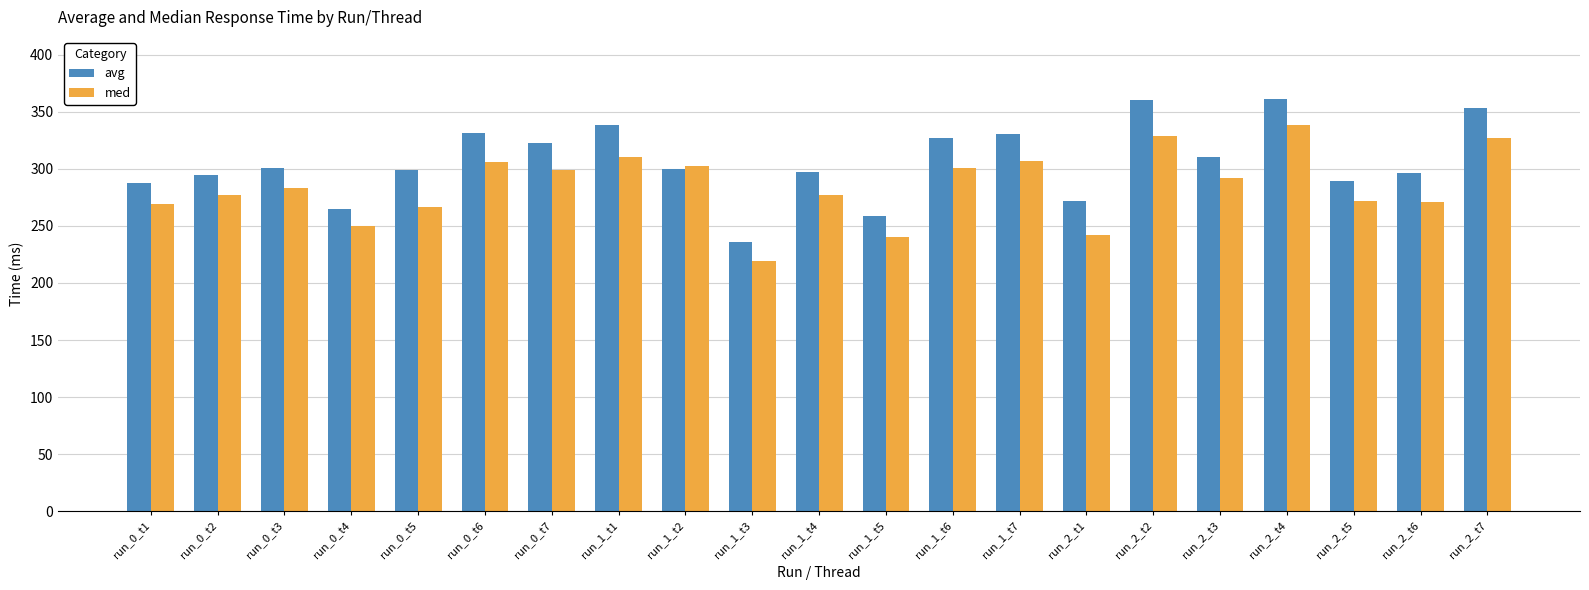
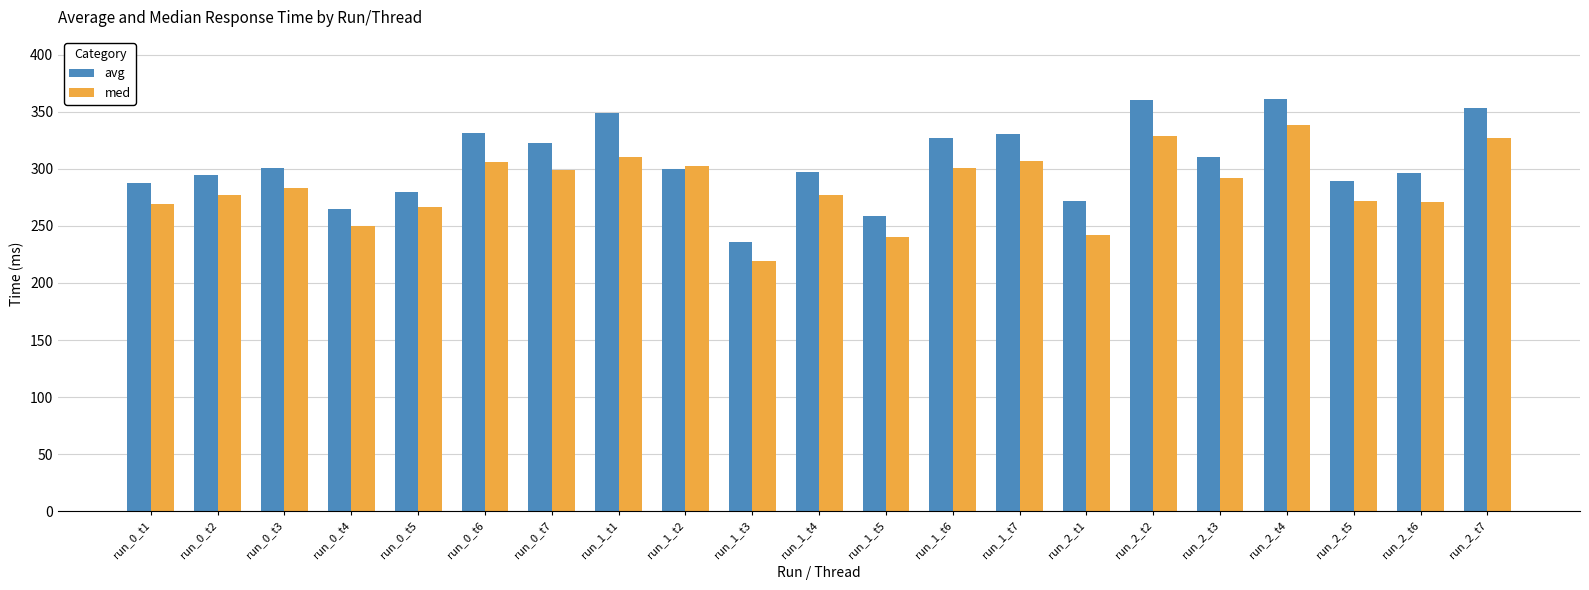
  {
    "avg": {
      "run_0_t1": 287,
      "run_0_t2": 295,
      "run_0_t3": 301,
      "run_0_t4": 265,
-     "run_0_t5": 299,
+     "run_0_t5": 280,
      "run_0_t6": 331,
      "run_0_t7": 323,
-     "run_1_t1": 338,
+     "run_1_t1": 349,
      "run_1_t2": 300,
      "run_1_t3": 236,
      "run_1_t4": 297,
      "run_1_t5": 259,
      "run_1_t6": 327,
      "run_1_t7": 331,
      "run_2_t1": 272,
      "run_2_t2": 360,
      "run_2_t3": 310,
      "run_2_t4": 361,
      "run_2_t5": 289,
      "run_2_t6": 297,
      "run_2_t7": 353
    },
    "med": {
      "run_0_t1": 269,
      "run_0_t2": 277,
      "run_0_t3": 283,
      "run_0_t4": 250,
      "run_0_t5": 267,
      "run_0_t6": 306,
      "run_0_t7": 299,
      "run_1_t1": 310,
      "run_1_t2": 302,
      "run_1_t3": 219,
      "run_1_t4": 277,
      "run_1_t5": 240,
      "run_1_t6": 301,
      "run_1_t7": 307,
      "run_2_t1": 242,
      "run_2_t2": 329,
      "run_2_t3": 292,
      "run_2_t4": 338,
      "run_2_t5": 272,
      "run_2_t6": 271,
      "run_2_t7": 327
    }
  }
